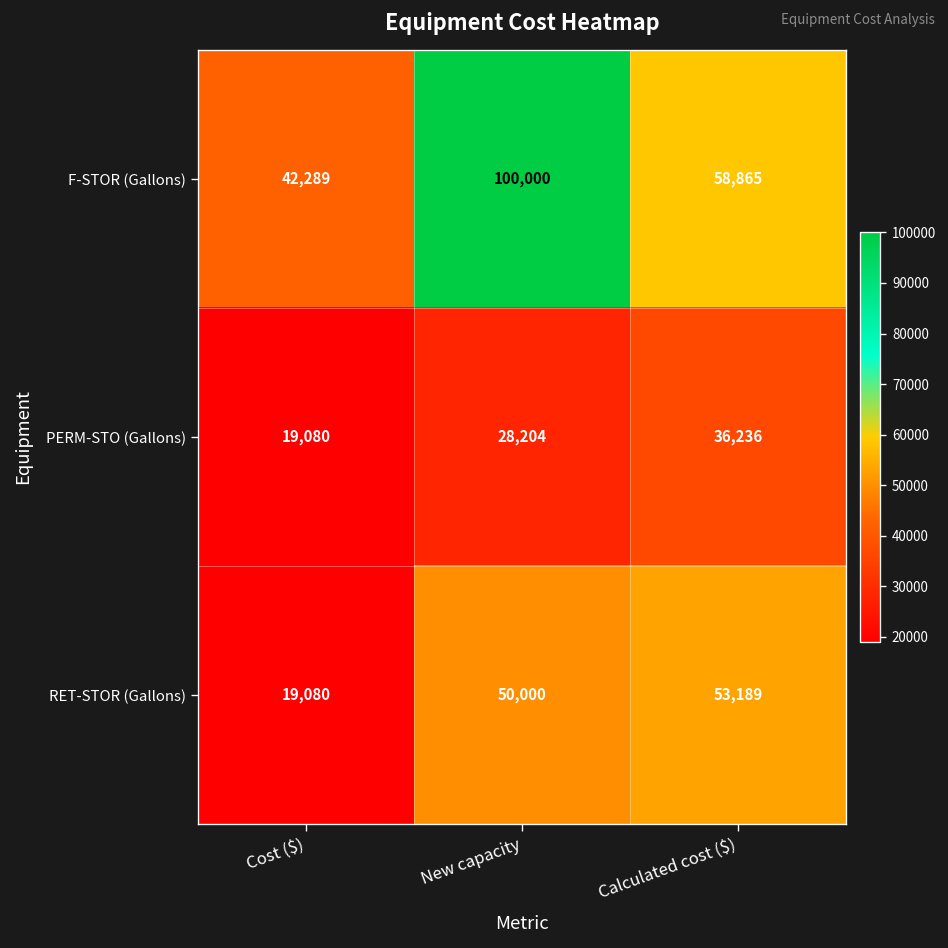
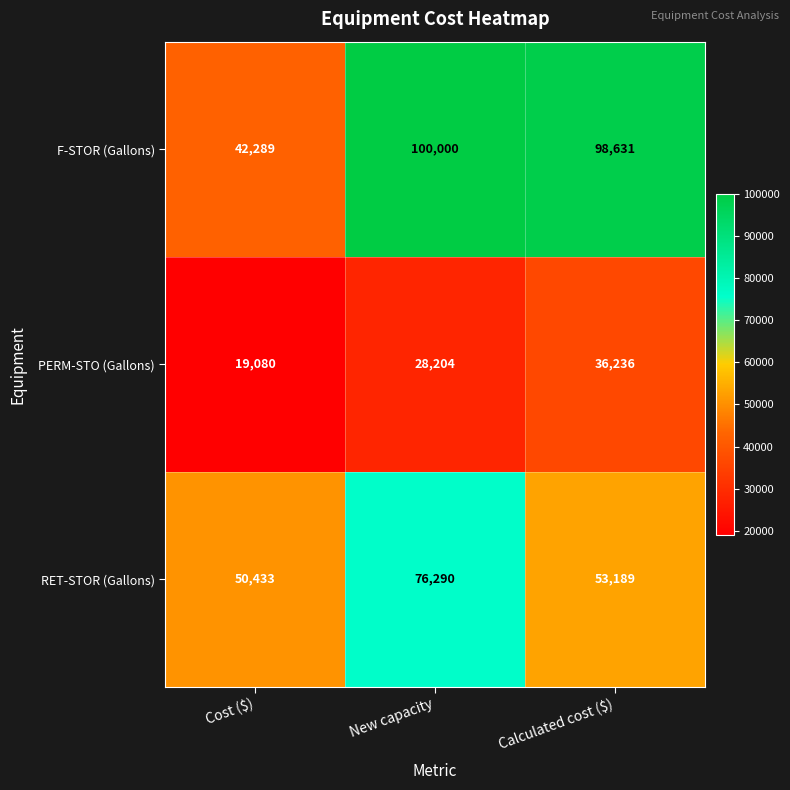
  {
    "F-STOR (Gallons)": {
      "Cost ($)": "42,289",
      "New capacity": "100,000",
-     "Calculated cost ($)": "58,865"
+     "Calculated cost ($)": "98,631"
    },
    "PERM-STO (Gallons)": {
      "Cost ($)": "19,080",
      "New capacity": "28,204",
      "Calculated cost ($)": "36,236"
    },
    "RET-STOR (Gallons)": {
-     "Cost ($)": "19,080",
-     "New capacity": "50,000",
+     "Cost ($)": "50,433",
+     "New capacity": "76,290",
      "Calculated cost ($)": "53,189"
    }
  }
